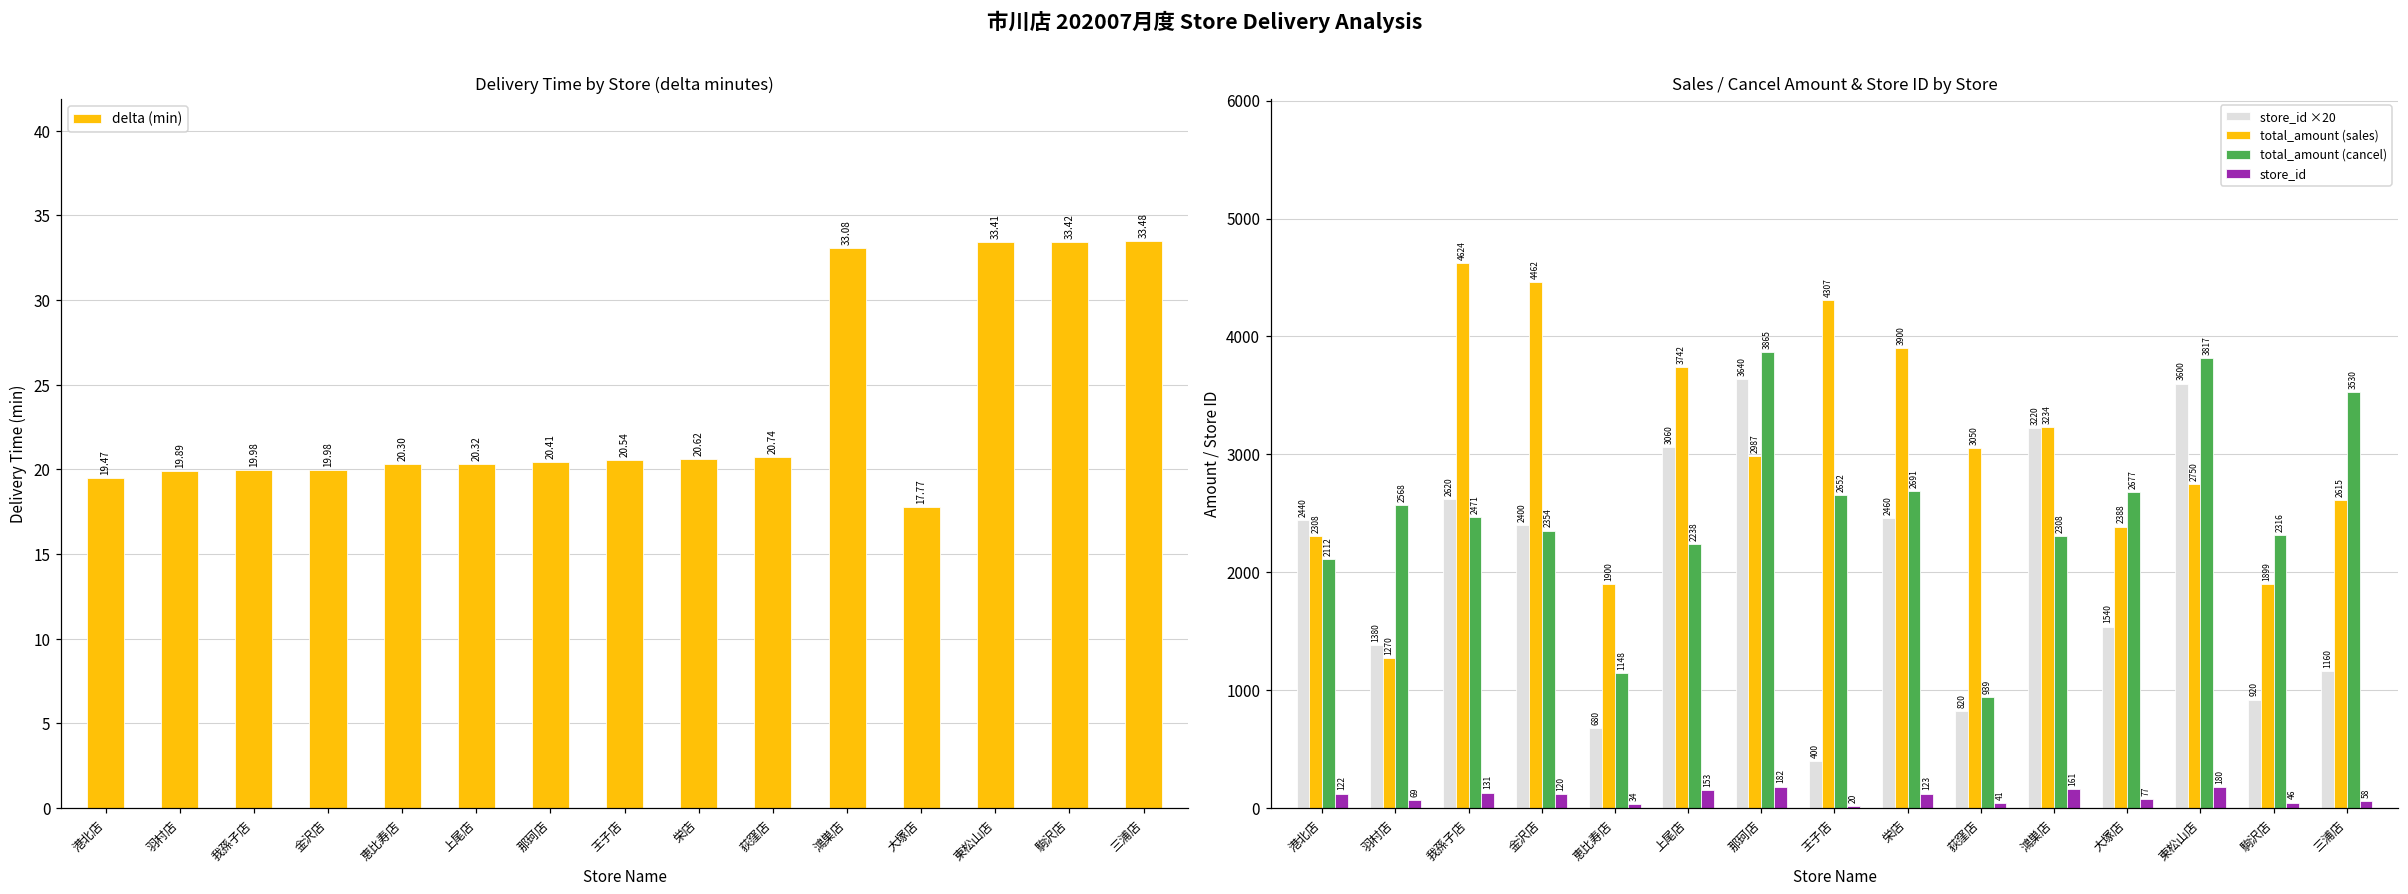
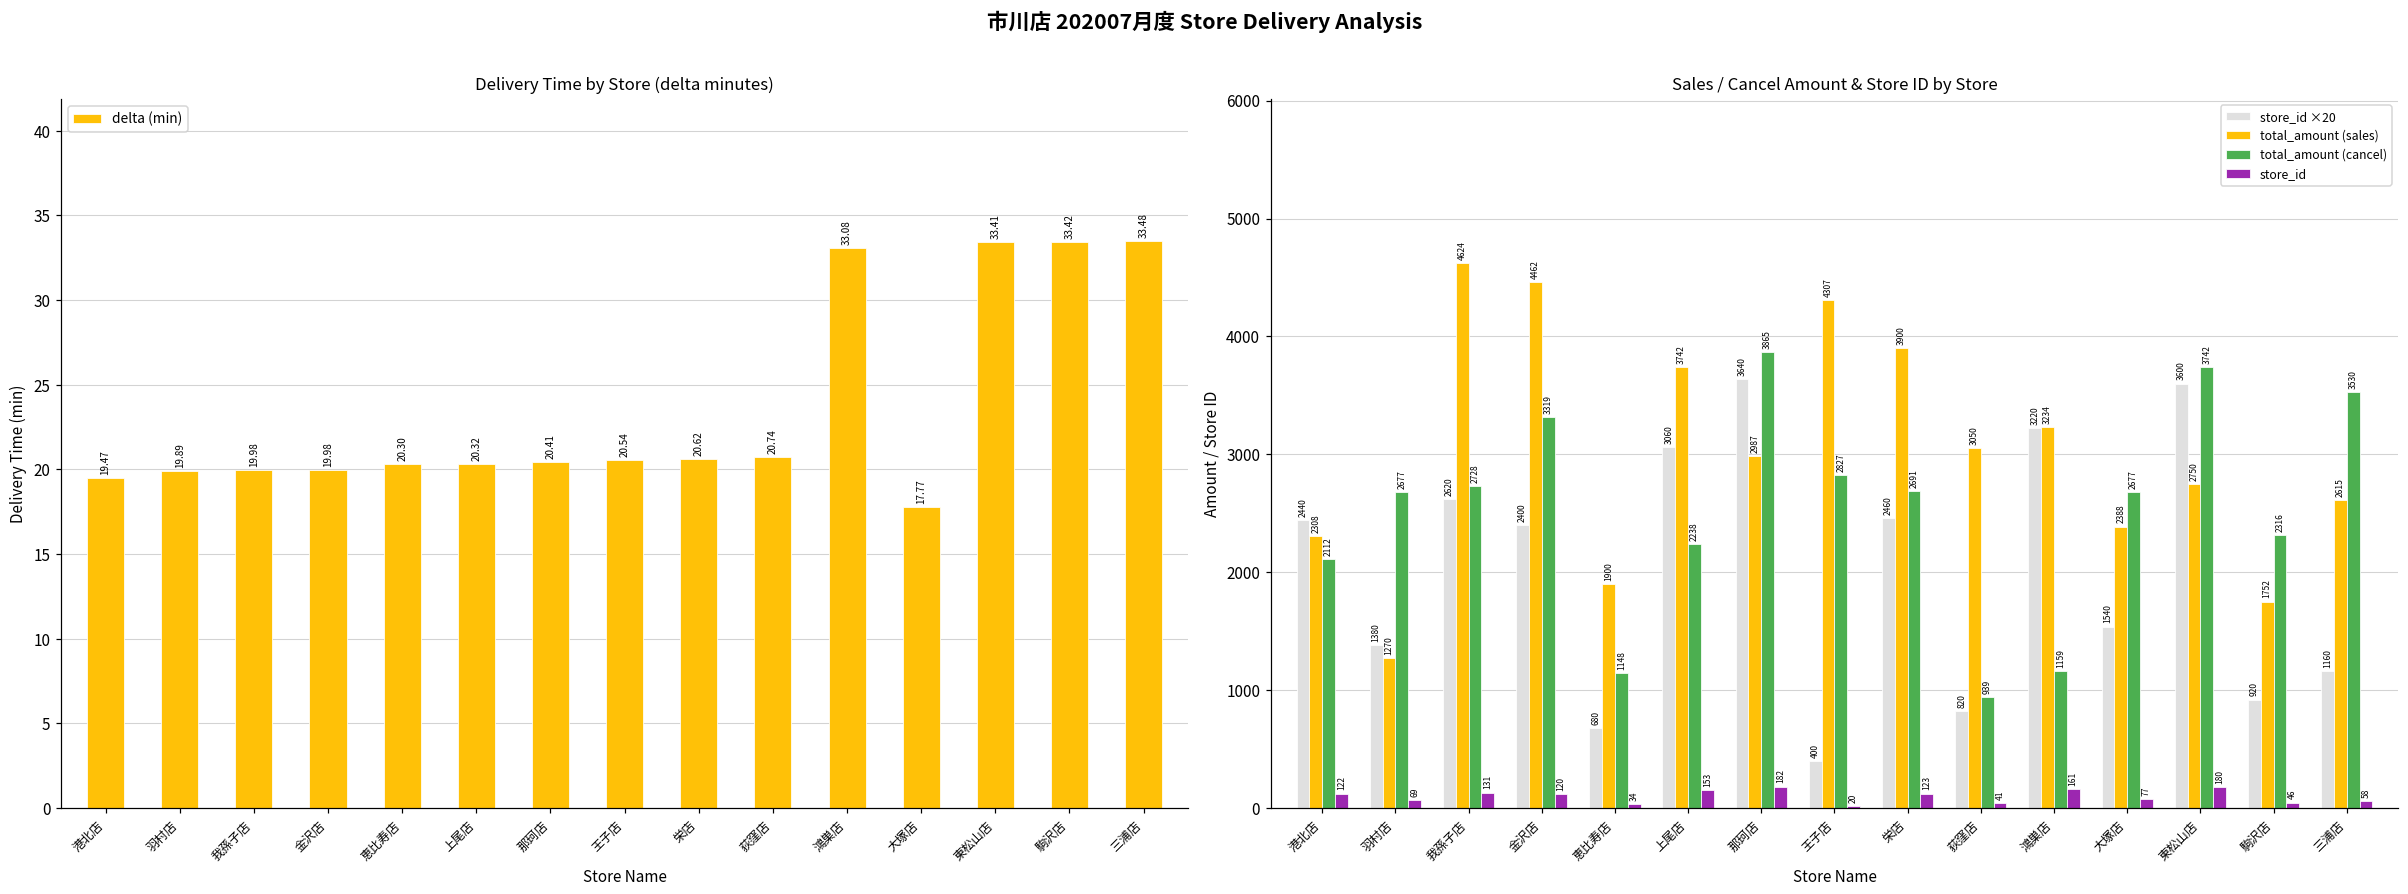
  {
    "Delivery Time by Store (delta minutes)": {
      "港北店": 19.47,
      "羽村店": 19.89,
      "我孫子店": 19.98,
      "金沢店": 19.98,
      "恵比寿店": 20.30,
      "上尾店": 20.32,
      "那珂店": 20.41,
      "王子店": 20.54,
      "栄店": 20.62,
      "荻窪店": 20.74,
      "鴻巣店": 33.08,
      "大塚店": 17.77,
      "東松山店": 33.41,
      "駒沢店": 33.42,
      "三浦店": 33.48
    },
    "Sales / Cancel Amount & Store ID by Store": {
      "store_id ×20": {
        "港北店": 2440,
        "羽村店": 1380,
        "我孫子店": 2620,
        "金沢店": 2400,
        "恵比寿店": 680,
        "上尾店": 3060,
        "那珂店": 3640,
        "王子店": 400,
        "栄店": 2460,
        "荻窪店": 820,
        "鴻巣店": 3220,
        "大塚店": 1540,
        "東松山店": 3600,
        "駒沢店": 920,
        "三浦店": 1160
      },
      "total_amount (sales)": {
        "港北店": 2308,
        "羽村店": 1270,
        "我孫子店": 4624,
        "金沢店": 4462,
        "恵比寿店": 1900,
        "上尾店": 3742,
        "那珂店": 2987,
        "王子店": 4307,
        "栄店": 3900,
        "荻窪店": 3050,
        "鴻巣店": 3234,
        "大塚店": 2388,
        "東松山店": 2750,
-       "駒沢店": 1899,
+       "駒沢店": 1752,
        "三浦店": 2615
      },
      "total_amount (cancel)": {
        "港北店": 2112,
-       "羽村店": 2568,
-       "我孫子店": 2471,
-       "金沢店": 2354,
+       "羽村店": 2677,
+       "我孫子店": 2728,
+       "金沢店": 3319,
        "恵比寿店": 1148,
        "上尾店": 2238,
        "那珂店": 3865,
-       "王子店": 2652,
+       "王子店": 2827,
        "栄店": 2691,
        "荻窪店": 939,
-       "鴻巣店": 2308,
+       "鴻巣店": 1159,
        "大塚店": 2677,
-       "東松山店": 3817,
+       "東松山店": 3742,
        "駒沢店": 2316,
        "三浦店": 3530
      },
      "store_id": {
        "港北店": 122,
        "羽村店": 69,
        "我孫子店": 131,
        "金沢店": 120,
        "恵比寿店": 34,
        "上尾店": 153,
        "那珂店": 182,
        "王子店": 20,
        "栄店": 123,
        "荻窪店": 41,
        "鴻巣店": 161,
        "大塚店": 77,
        "東松山店": 180,
        "駒沢店": 46,
        "三浦店": 58
      }
    }
  }
